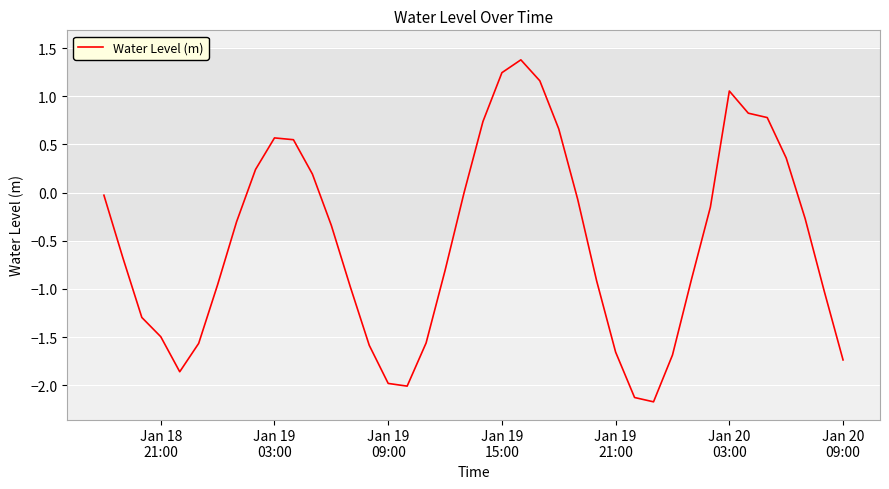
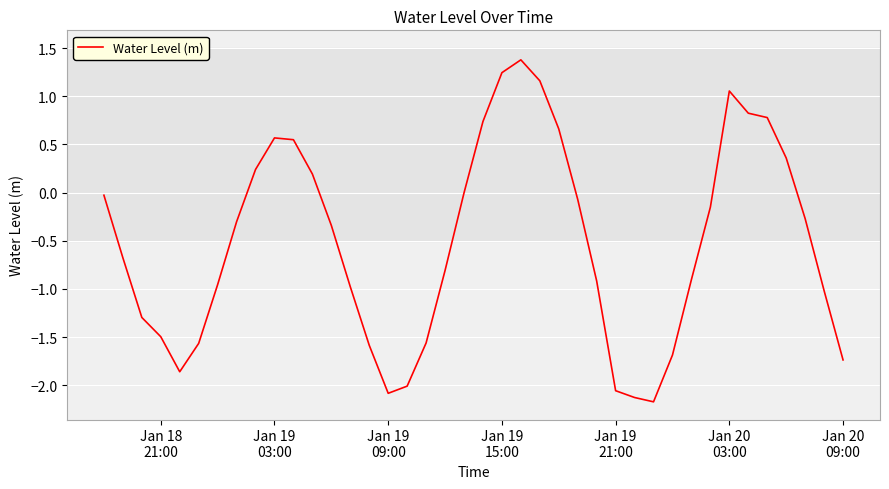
  {
    "Jan 18 21:00": -1.5,
    "Jan 19 03:00": 0.6,
-   "Jan 19 09:00": -2.0,
+   "Jan 19 09:00": -2.1,
    "Jan 19 15:00": 1.2,
-   "Jan 19 21:00": -1.7,
+   "Jan 19 21:00": -2.1,
    "Jan 20 03:00": 1.1,
    "Jan 20 09:00": -1.7
  }
